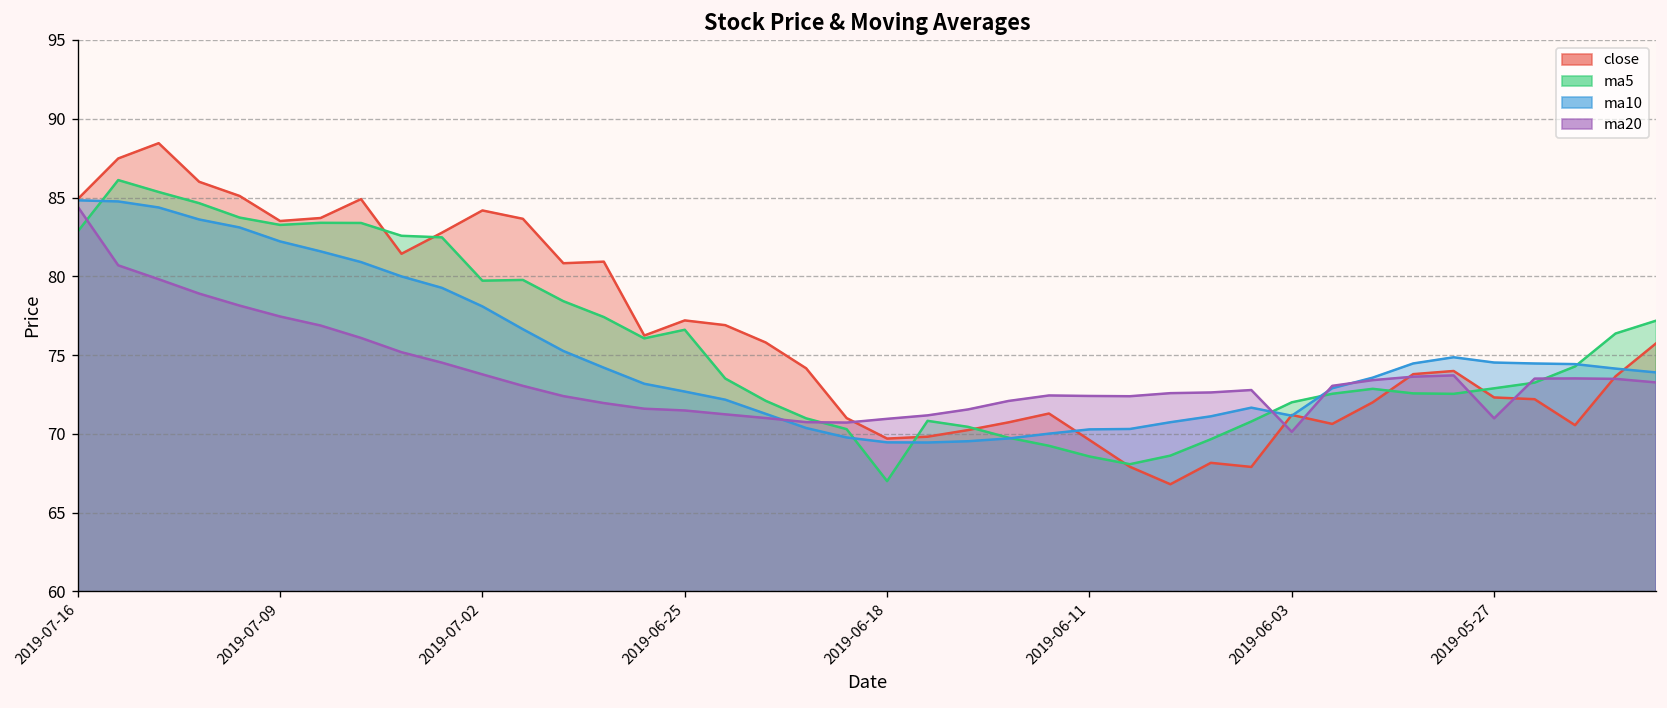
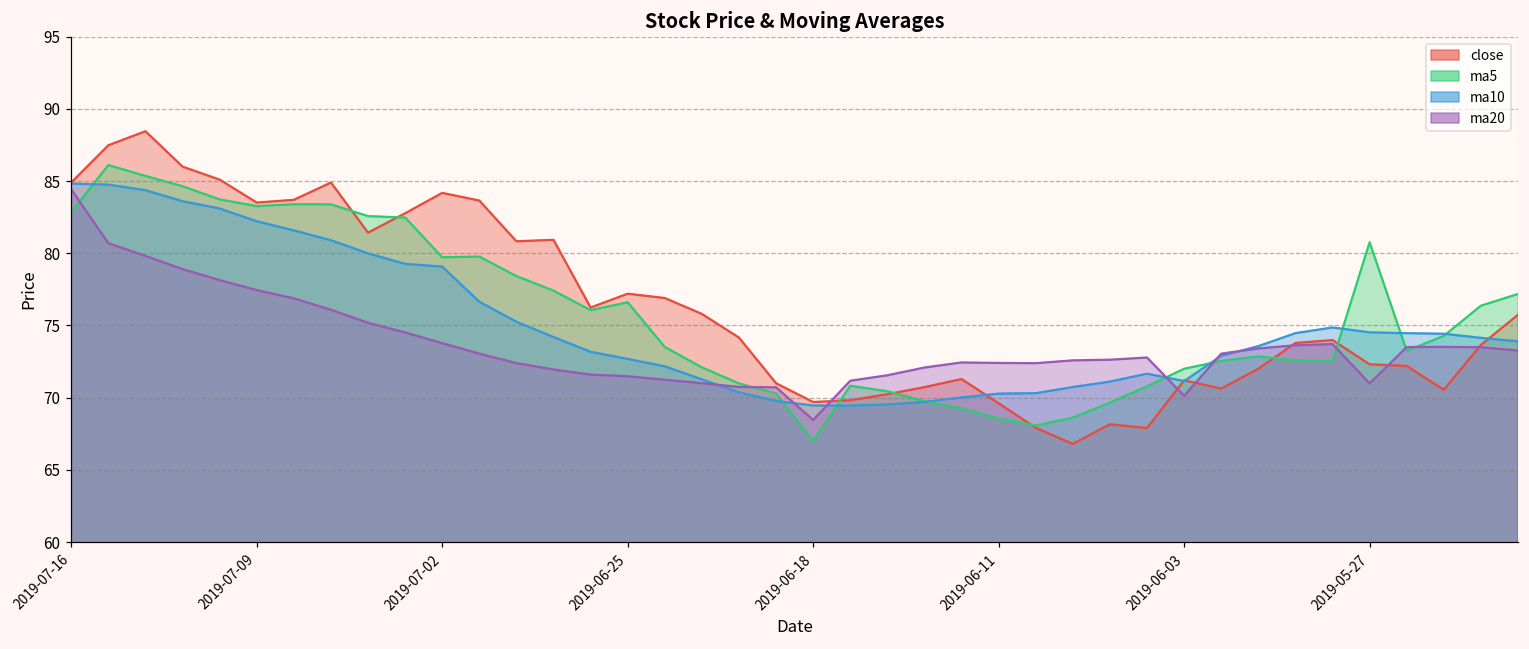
  {
    "close": {
      "2019-07-09": 83.5,
      "2019-07-02": 84.2,
      "2019-06-25": 77.2,
      "2019-06-18": 69.7,
      "2019-06-11": 69.6,
      "2019-05-27": 72.3
    },
    "ma5": {
      "2019-07-16": 82.8,
      "2019-07-09": 83.3,
      "2019-07-02": 79.7,
      "2019-06-25": 76.6,
      "2019-06-18": 67.0,
      "2019-06-11": 68.6,
      "2019-06-03": 72.0,
-     "2019-05-27": 72.9
+     "2019-05-27": 80.8
    },
    "ma10": {
      "2019-07-09": 82.2,
-     "2019-07-02": 78.1,
+     "2019-07-02": 79.1,
      "2019-06-25": 72.7,
      "2019-06-18": 69.5,
      "2019-06-11": 70.3,
      "2019-05-27": 74.5
    },
    "ma20": {
      "2019-07-16": 84.4,
      "2019-07-09": 77.4,
      "2019-07-02": 73.8,
      "2019-06-25": 71.5,
-     "2019-06-18": 71.0,
+     "2019-06-18": 68.5,
      "2019-06-11": 72.4,
      "2019-06-03": 70.1,
      "2019-05-27": 71.0
    }
  }
